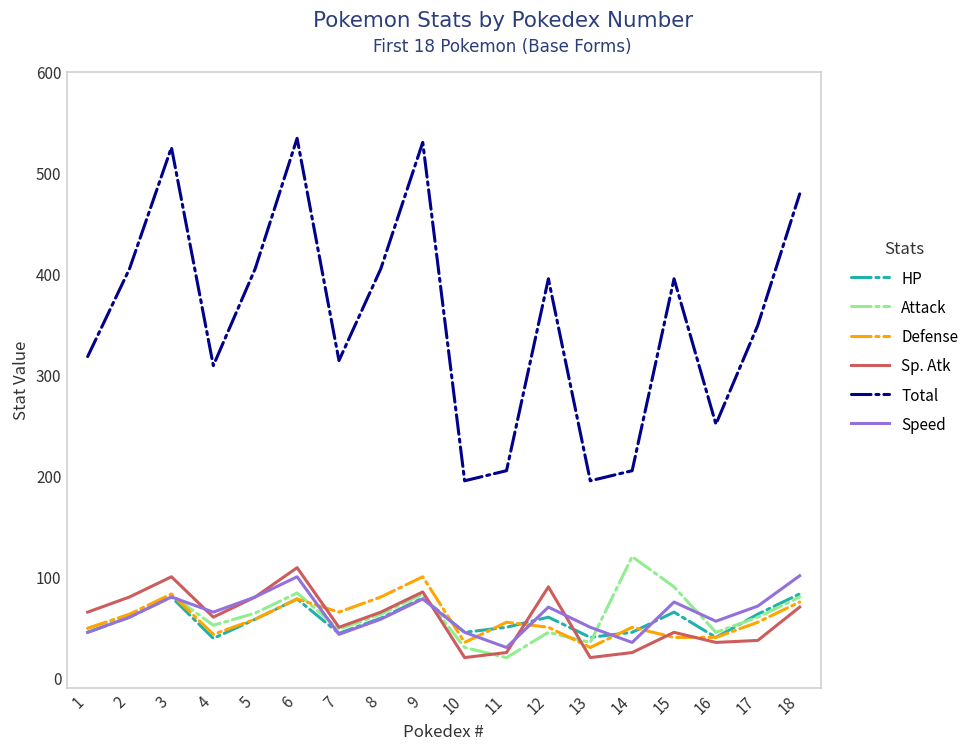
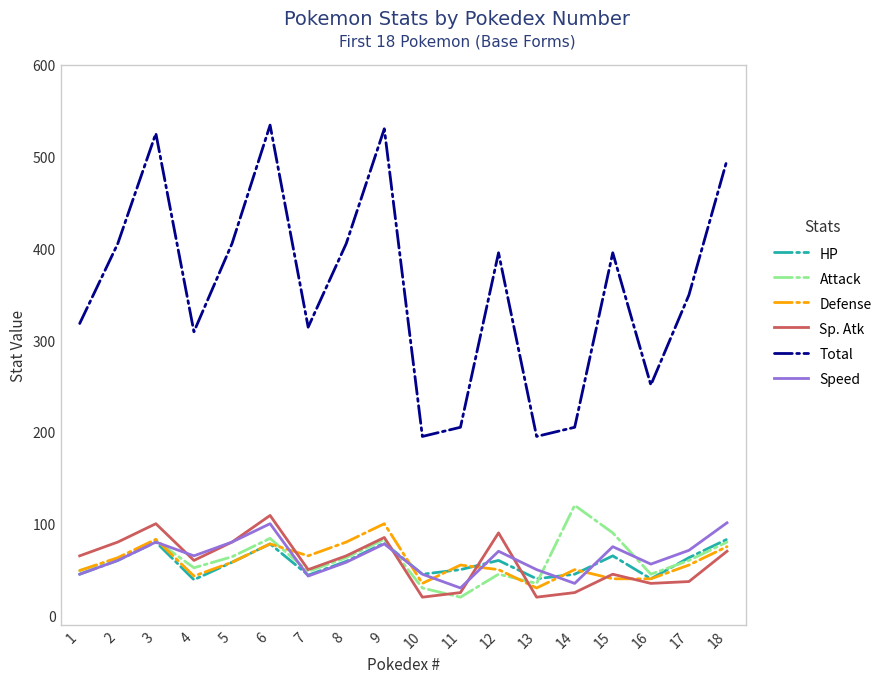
  {
    "HP": {
      "4": 40,
      "11": 50,
      "12": 60,
      "13": 40,
      "14": 50,
      "15": 70,
      "17": 60,
      "18": 80
    },
    "Attack": {
      "4": 50,
      "5": 60,
      "6": 80,
      "10": 30,
      "11": 20,
      "12": 50,
      "13": 40,
      "14": 120,
      "15": 90,
      "16": 50,
      "17": 60,
      "18": 80
    },
    "Defense": {
      "4": 40,
      "7": 70,
      "8": 80,
      "9": 100,
      "10": 40,
      "11": 60,
      "12": 50,
      "13": 30,
      "14": 50,
      "15": 40,
      "17": 60,
      "18": 80
    },
    "Sp. Atk": {
      "1": 70,
      "2": 80,
      "3": 100,
      "4": 60,
      "6": 110,
      "10": 20,
      "11": 30,
      "12": 90,
      "13": 20,
      "14": 30,
      "15": 50,
      "16": 40,
      "17": 40,
      "18": 70
    },
    "Total": {
      "1": 320,
      "2": 410,
      "3": 530,
      "4": 310,
      "5": 410,
      "6": 530,
      "7": 310,
      "8": 410,
      "9": 530,
      "10": 200,
      "11": 210,
      "12": 400,
      "13": 200,
      "14": 210,
      "15": 400,
      "16": 250,
      "17": 350,
-     "18": 480
+     "18": 500
    },
    "Speed": {
      "4": 70,
      "6": 100,
      "11": 30,
      "12": 70,
      "13": 50,
      "14": 40,
      "15": 80,
      "16": 60,
      "17": 70,
      "18": 100
    }
  }
